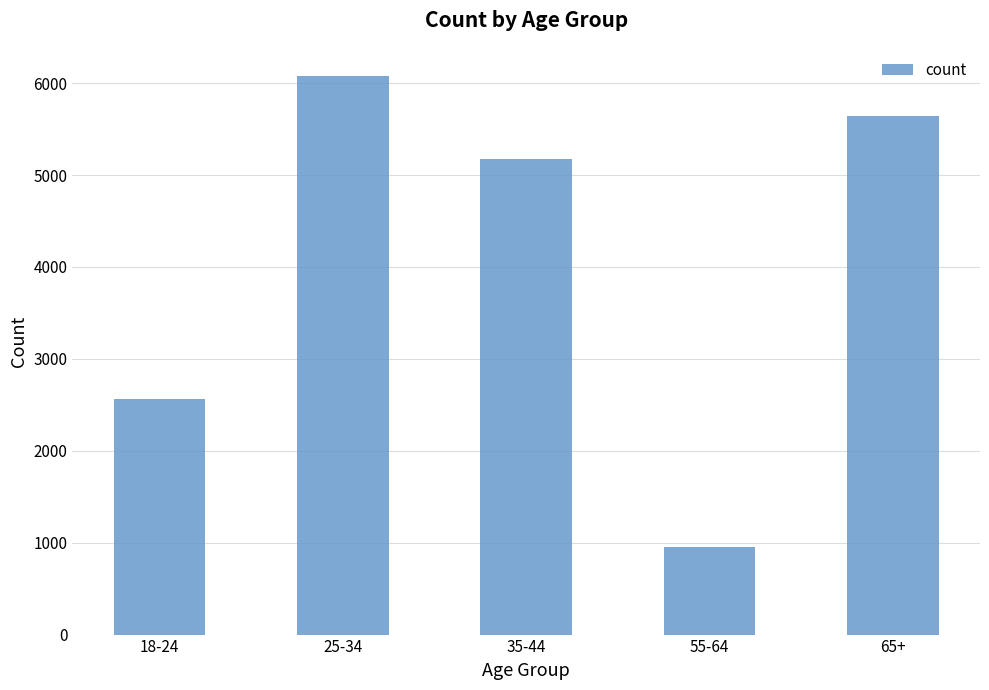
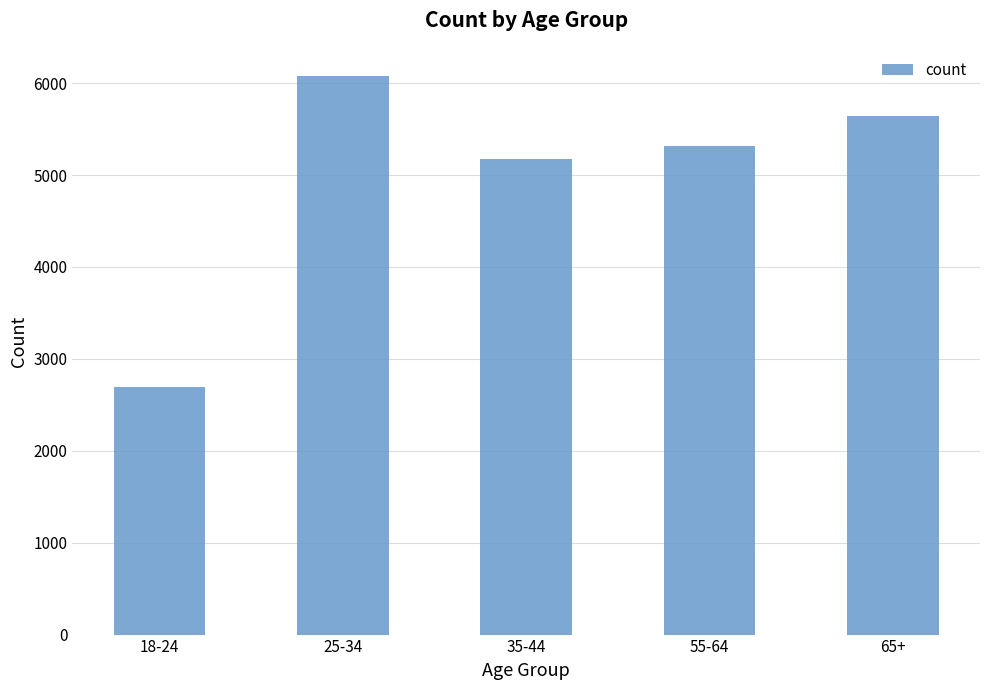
  {
-   "18-24": 2600,
+   "18-24": 2700,
    "25-34": 6100,
    "35-44": 5200,
-   "55-64": 1000,
+   "55-64": 5300,
    "65+": 5600
  }
